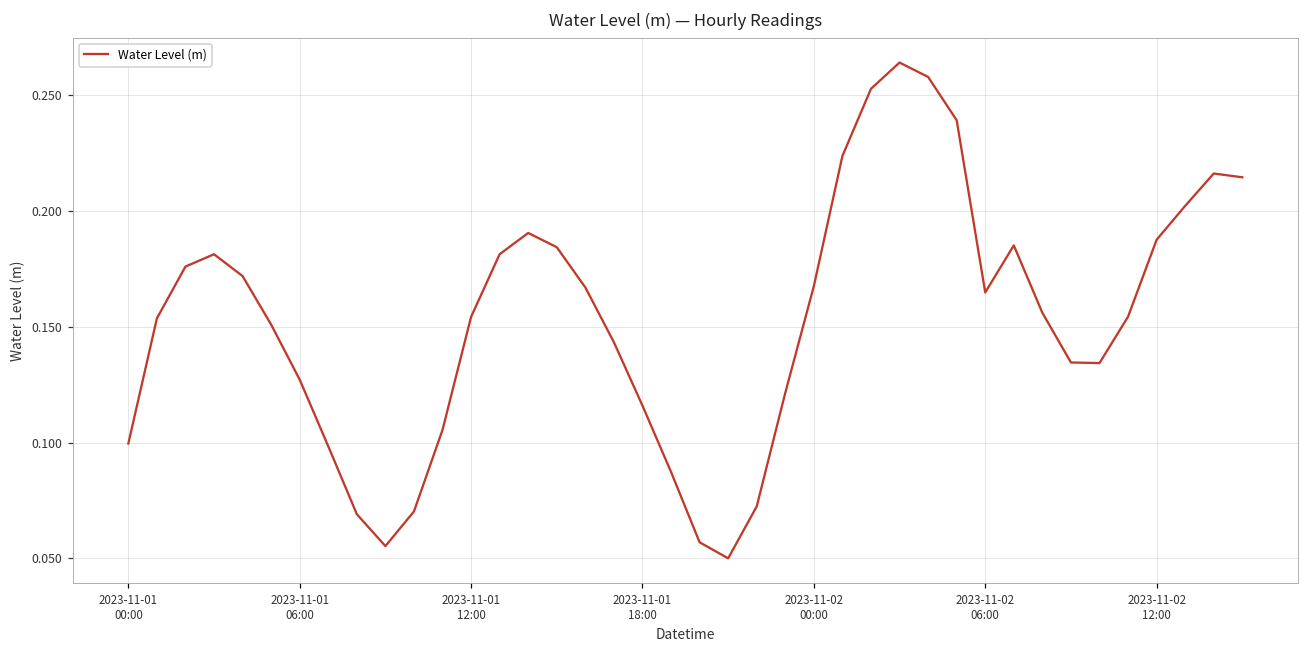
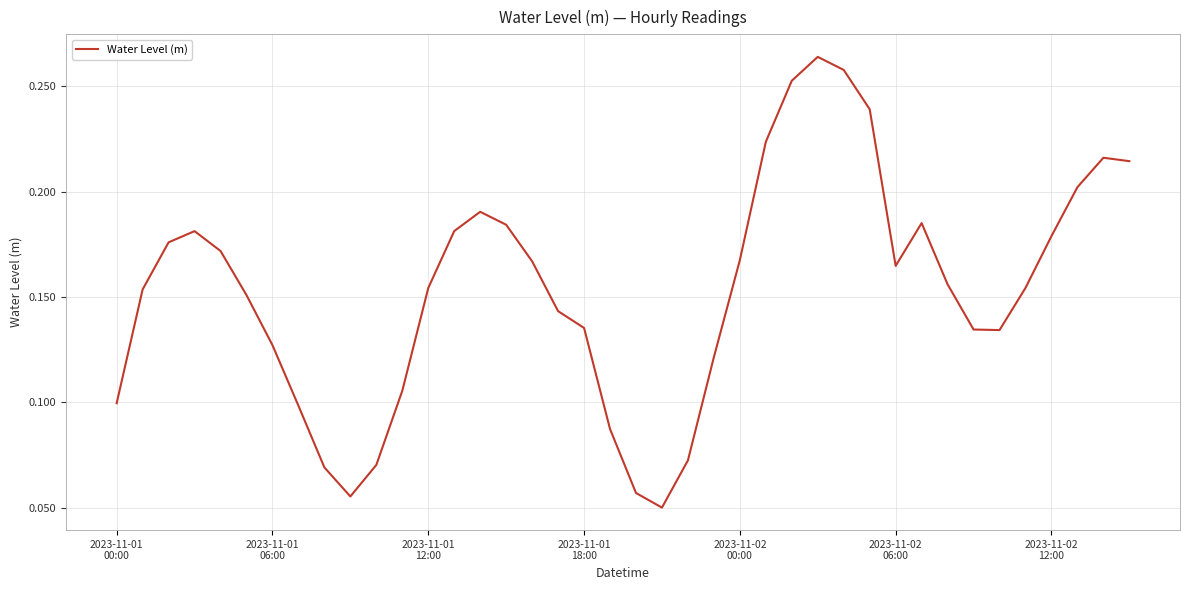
  {
    "2023-11-01 00:00": 0.100,
    "2023-11-01 06:00": 0.127,
    "2023-11-01 12:00": 0.154,
-   "2023-11-01 18:00": 0.116,
+   "2023-11-01 18:00": 0.135,
    "2023-11-02 00:00": 0.168,
    "2023-11-02 06:00": 0.165,
-   "2023-11-02 12:00": 0.188
+   "2023-11-02 12:00": 0.179
  }
